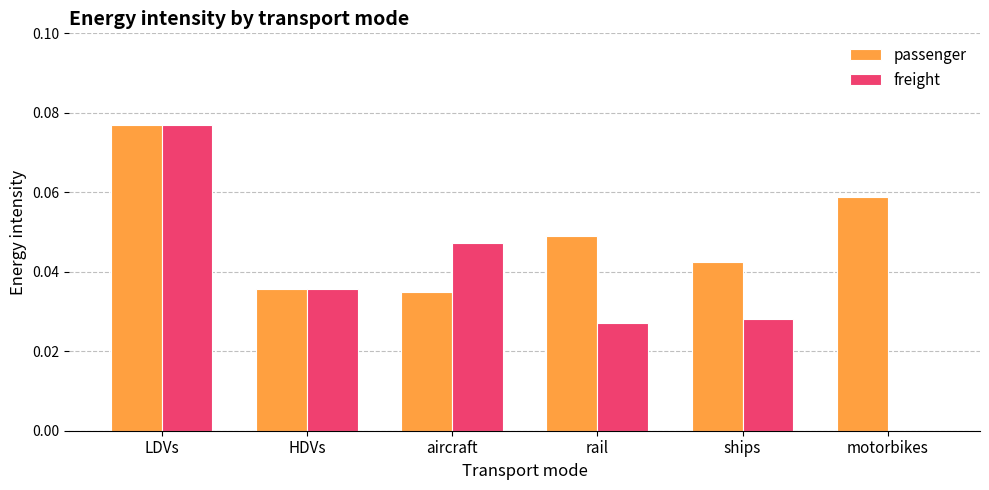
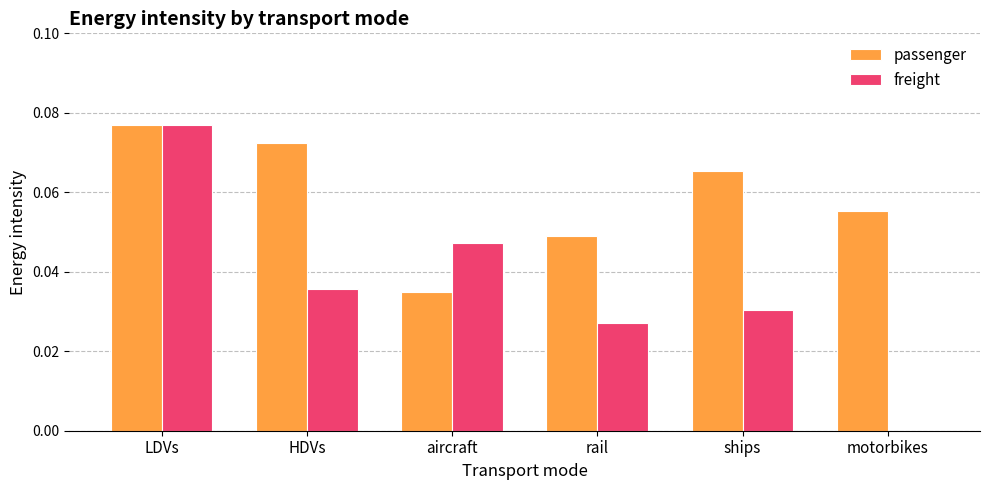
  {
    "passenger": {
      "LDVs": 0.077,
-     "HDVs": 0.036,
+     "HDVs": 0.072,
      "aircraft": 0.035,
      "rail": 0.049,
-     "ships": 0.043,
-     "motorbikes": 0.059
+     "ships": 0.065,
+     "motorbikes": 0.055
    },
    "freight": {
      "LDVs": 0.077,
      "HDVs": 0.036,
      "aircraft": 0.047,
      "rail": 0.027,
-     "ships": 0.028,
+     "ships": 0.030,
      "motorbikes": 0.000
    }
  }
